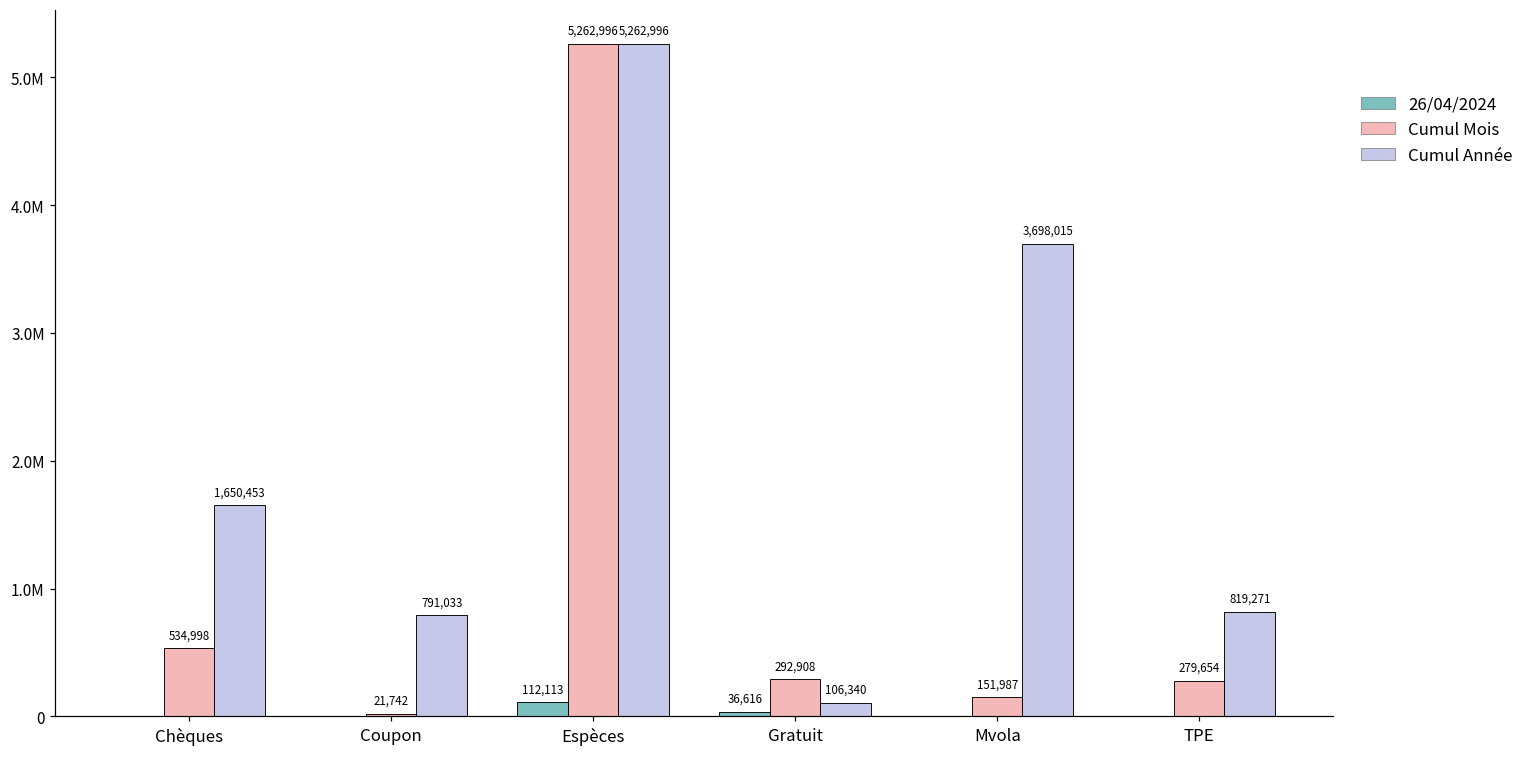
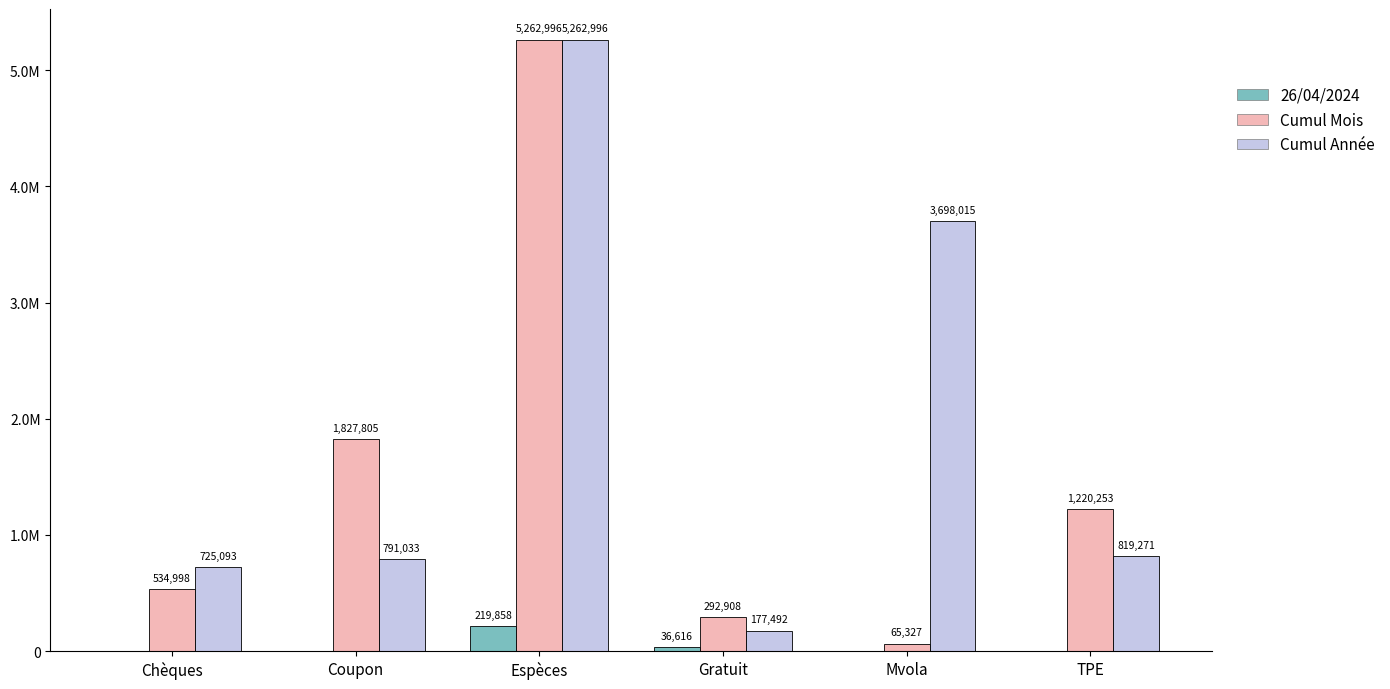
  {
    "26/04/2024": {
-     "Espèces": "112,113",
+     "Espèces": "219,858",
      "Gratuit": "36,616"
    },
    "Cumul Mois": {
      "Chèques": "534,998",
-     "Coupon": "21,742",
+     "Coupon": "1,827,805",
      "Espèces": "5,262,996",
      "Gratuit": "292,908",
-     "Mvola": "151,987",
-     "TPE": "279,654"
+     "Mvola": "65,327",
+     "TPE": "1,220,253"
    },
    "Cumul Année": {
-     "Chèques": "1,650,453",
+     "Chèques": "725,093",
      "Coupon": "791,033",
      "Espèces": "5,262,996",
-     "Gratuit": "106,340",
+     "Gratuit": "177,492",
      "Mvola": "3,698,015",
      "TPE": "819,271"
    }
  }
